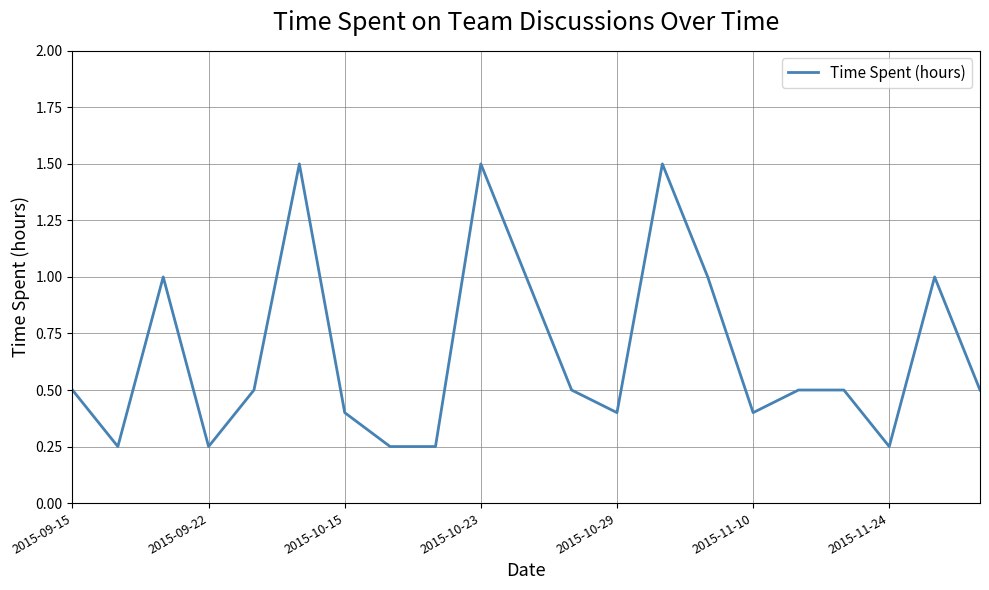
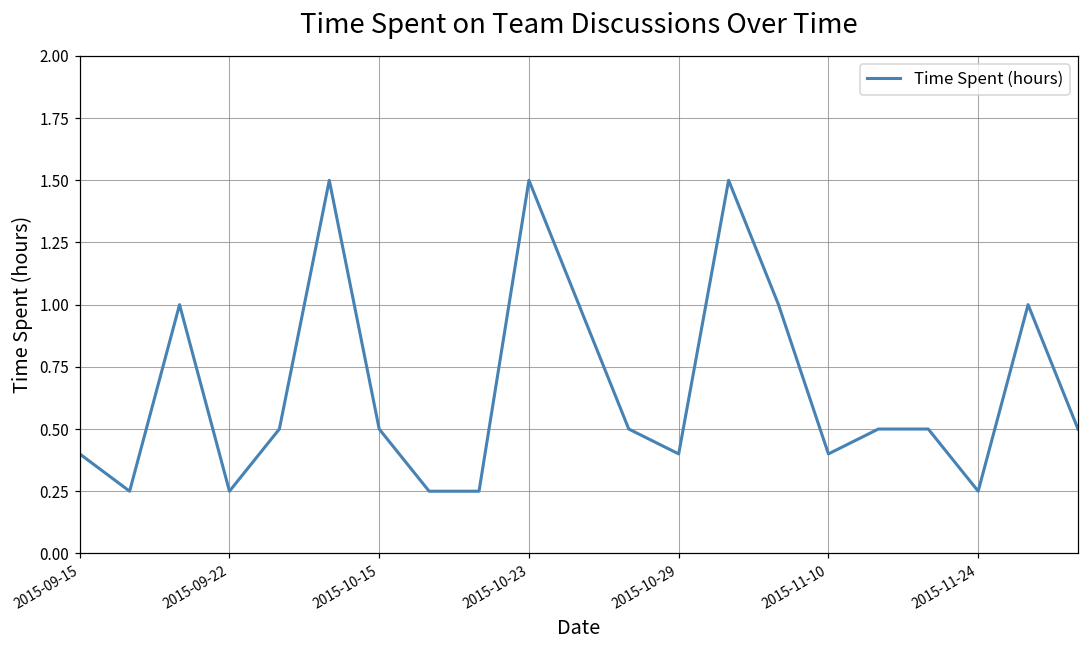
  {
-   "2015-09-15": 0.5,
+   "2015-09-15": 0.4,
    "2015-09-22": 0.25,
-   "2015-10-15": 0.4,
+   "2015-10-15": 0.5,
    "2015-10-23": 1.5,
    "2015-10-29": 0.4,
    "2015-11-10": 0.4,
    "2015-11-24": 0.25
  }
